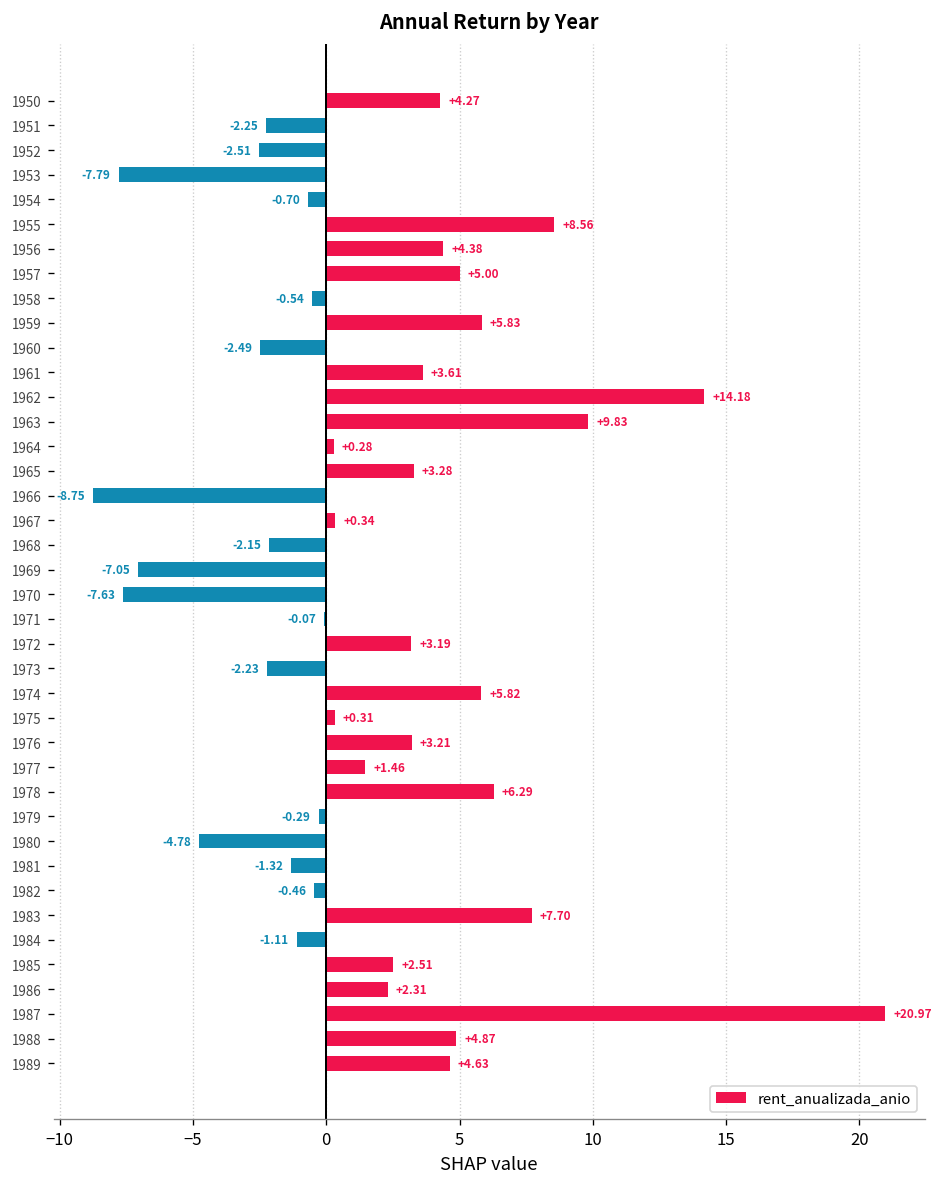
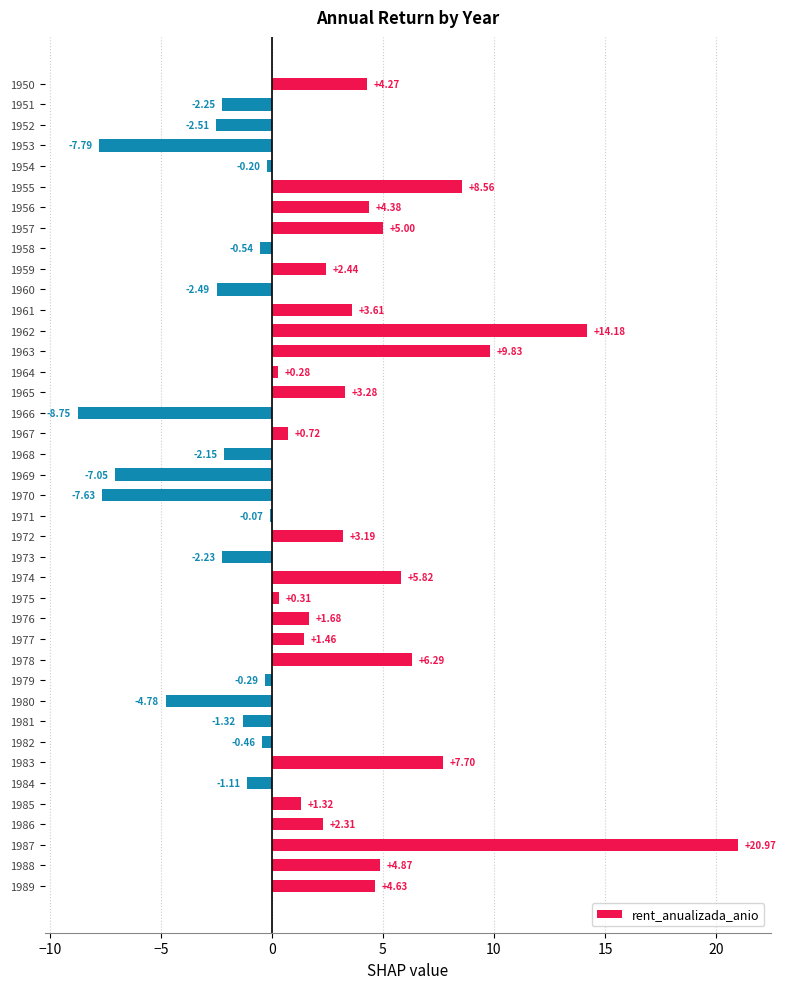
  {
    "1950": "+4.27",
    "1951": "-2.25",
    "1952": "-2.51",
    "1953": "-7.79",
-   "1954": "-0.70",
+   "1954": "-0.20",
    "1955": "+8.56",
    "1956": "+4.38",
    "1957": "+5.00",
    "1958": "-0.54",
-   "1959": "+5.83",
+   "1959": "+2.44",
    "1960": "-2.49",
    "1961": "+3.61",
    "1962": "+14.18",
    "1963": "+9.83",
    "1964": "+0.28",
    "1965": "+3.28",
    "1966": "-8.75",
-   "1967": "+0.34",
+   "1967": "+0.72",
    "1968": "-2.15",
    "1969": "-7.05",
    "1970": "-7.63",
    "1971": "-0.07",
    "1972": "+3.19",
    "1973": "-2.23",
    "1974": "+5.82",
    "1975": "+0.31",
-   "1976": "+3.21",
+   "1976": "+1.68",
    "1977": "+1.46",
    "1978": "+6.29",
    "1979": "-0.29",
    "1980": "-4.78",
    "1981": "-1.32",
    "1982": "-0.46",
    "1983": "+7.70",
    "1984": "-1.11",
-   "1985": "+2.51",
+   "1985": "+1.32",
    "1986": "+2.31",
    "1987": "+20.97",
    "1988": "+4.87",
    "1989": "+4.63"
  }
